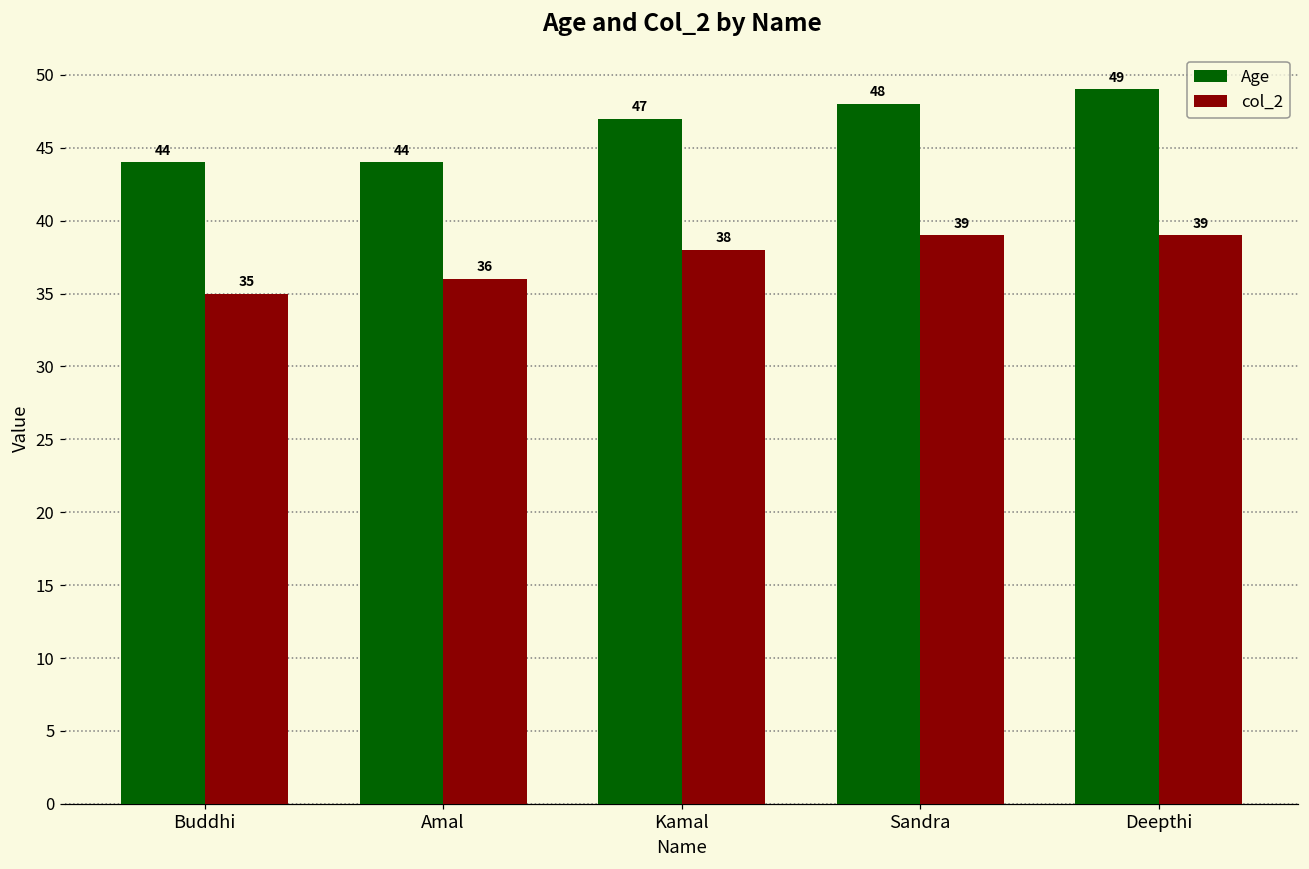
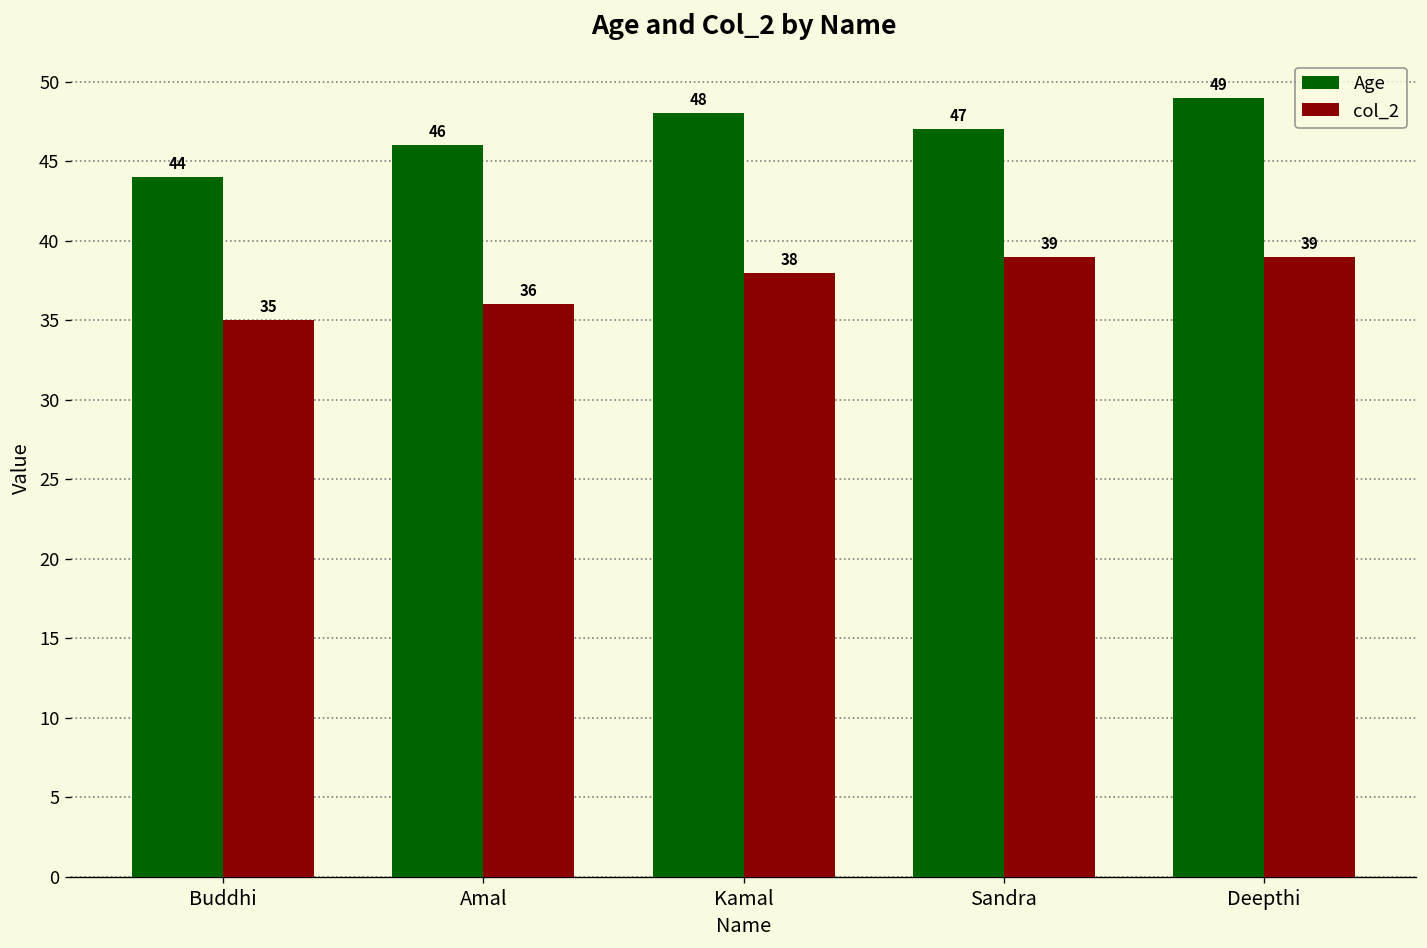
  {
    "Age": {
      "Buddhi": 44,
-     "Amal": 44,
-     "Kamal": 47,
-     "Sandra": 48,
+     "Amal": 46,
+     "Kamal": 48,
+     "Sandra": 47,
      "Deepthi": 49
    },
    "col_2": {
      "Buddhi": 35,
      "Amal": 36,
      "Kamal": 38,
      "Sandra": 39,
      "Deepthi": 39
    }
  }
